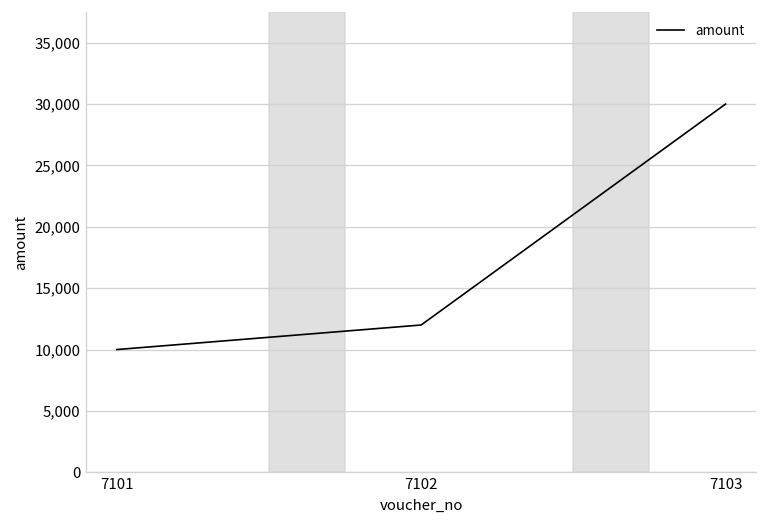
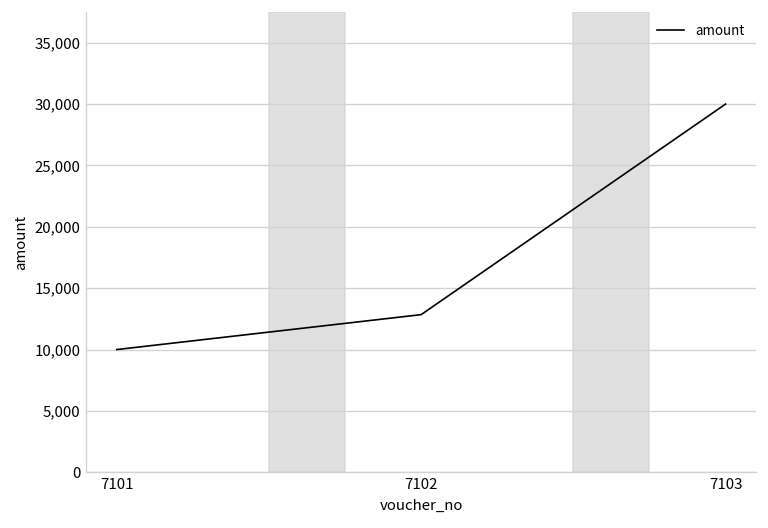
  {
    "7101": "10,000",
-   "7102": "12,000",
+   "7102": "12,800",
    "7103": "30,000"
  }
